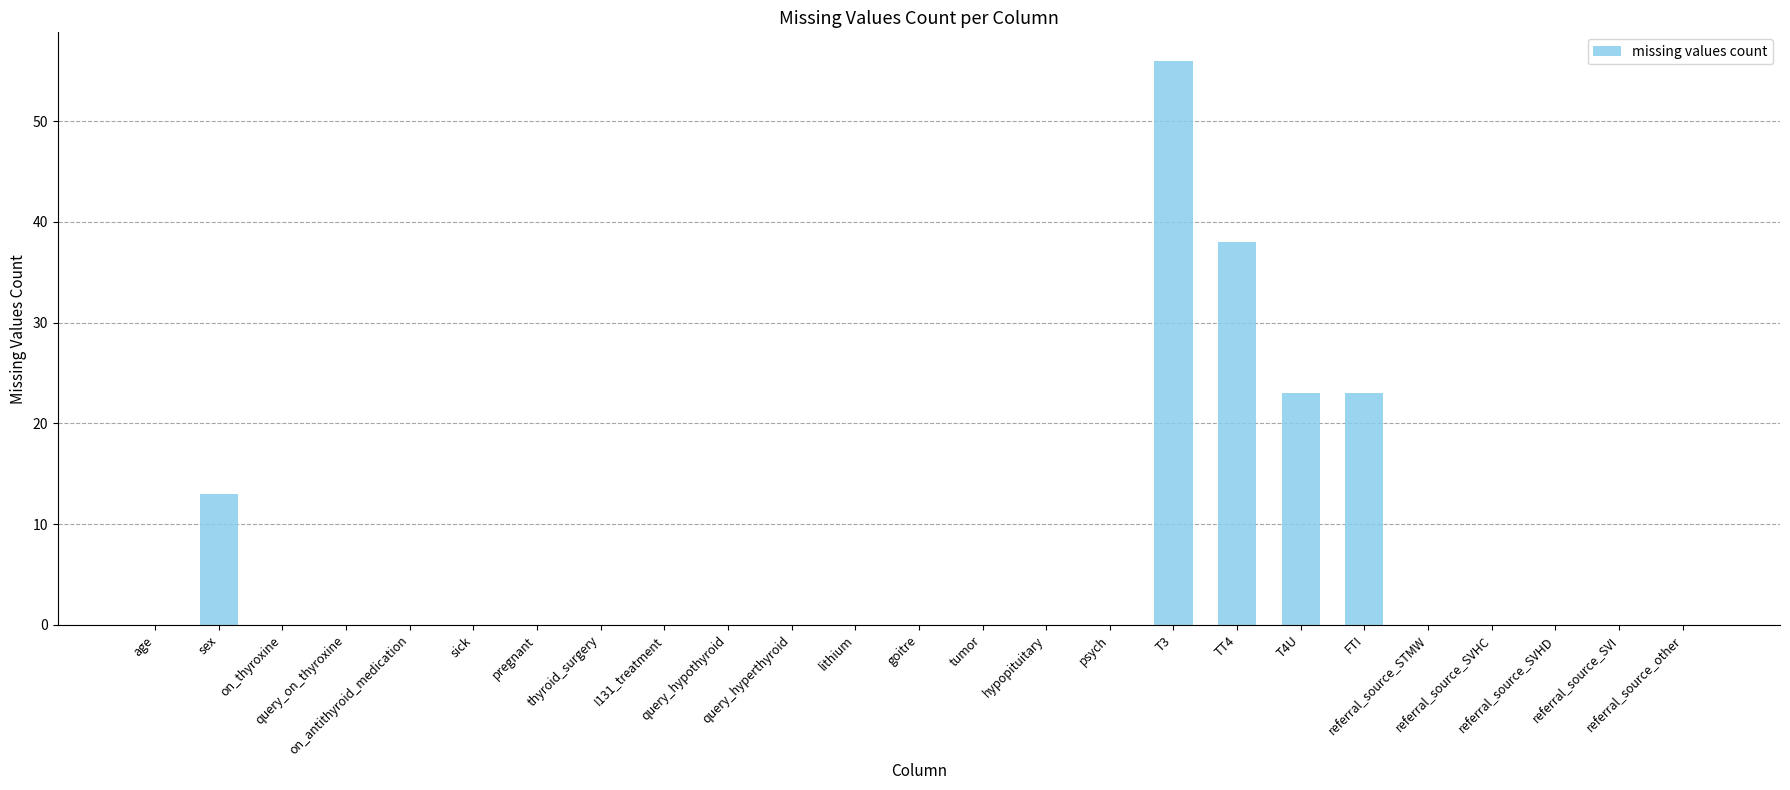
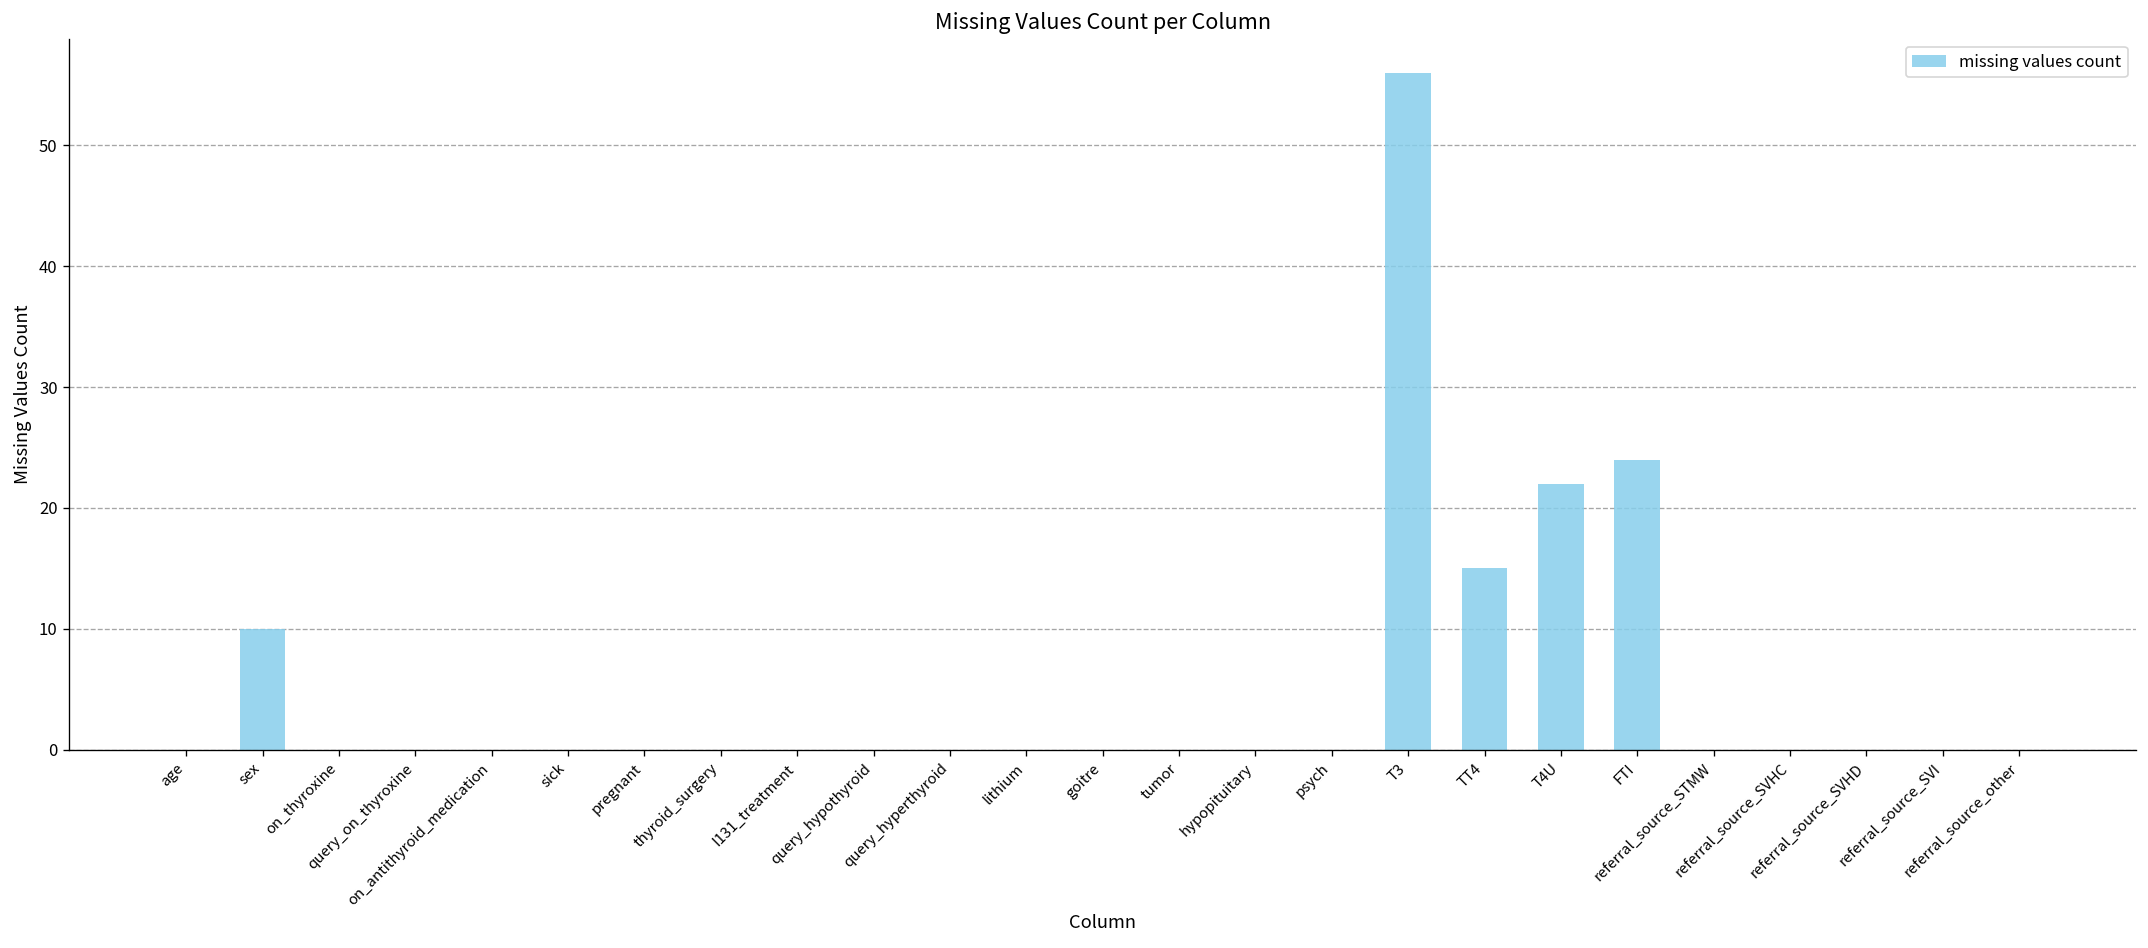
  {
    "age": 0,
-   "sex": 13,
+   "sex": 10,
    "on_thyroxine": 0,
    "query_on_thyroxine": 0,
    "on_antithyroid_medication": 0,
    "sick": 0,
    "pregnant": 0,
    "thyroid_surgery": 0,
    "I131_treatment": 0,
    "query_hypothyroid": 0,
    "query_hyperthyroid": 0,
    "lithium": 0,
    "goitre": 0,
    "tumor": 0,
    "hypopituitary": 0,
    "psych": 0,
    "T3": 56,
-   "TT4": 38,
-   "T4U": 23,
-   "FTI": 23,
+   "TT4": 15,
+   "T4U": 22,
+   "FTI": 24,
    "referral_source_STMW": 0,
    "referral_source_SVHC": 0,
    "referral_source_SVHD": 0,
    "referral_source_SVI": 0,
    "referral_source_other": 0
  }
